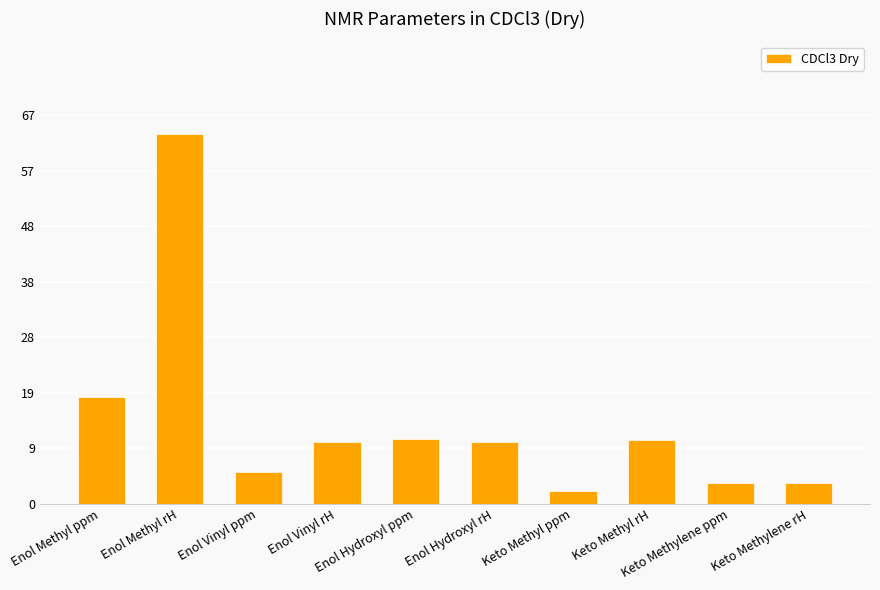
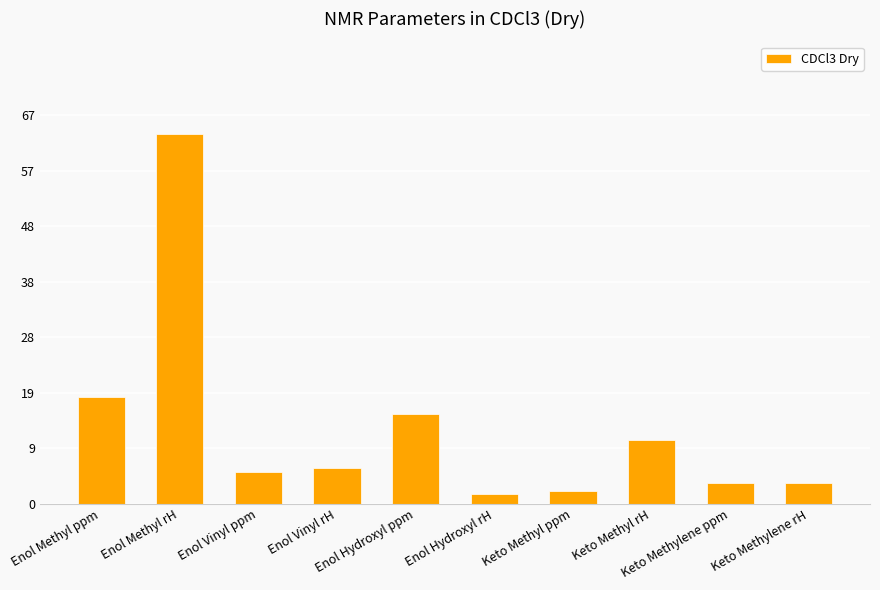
  {
    "Enol Methyl ppm": 19,
    "Enol Methyl rH": 64,
    "Enol Vinyl ppm": 6,
-   "Enol Vinyl rH": 11,
-   "Enol Hydroxyl ppm": 11,
-   "Enol Hydroxyl rH": 11,
+   "Enol Vinyl rH": 6,
+   "Enol Hydroxyl ppm": 15,
+   "Enol Hydroxyl rH": 2,
    "Keto Methyl ppm": 2,
    "Keto Methyl rH": 11,
    "Keto Methylene ppm": 4,
    "Keto Methylene rH": 4
  }
